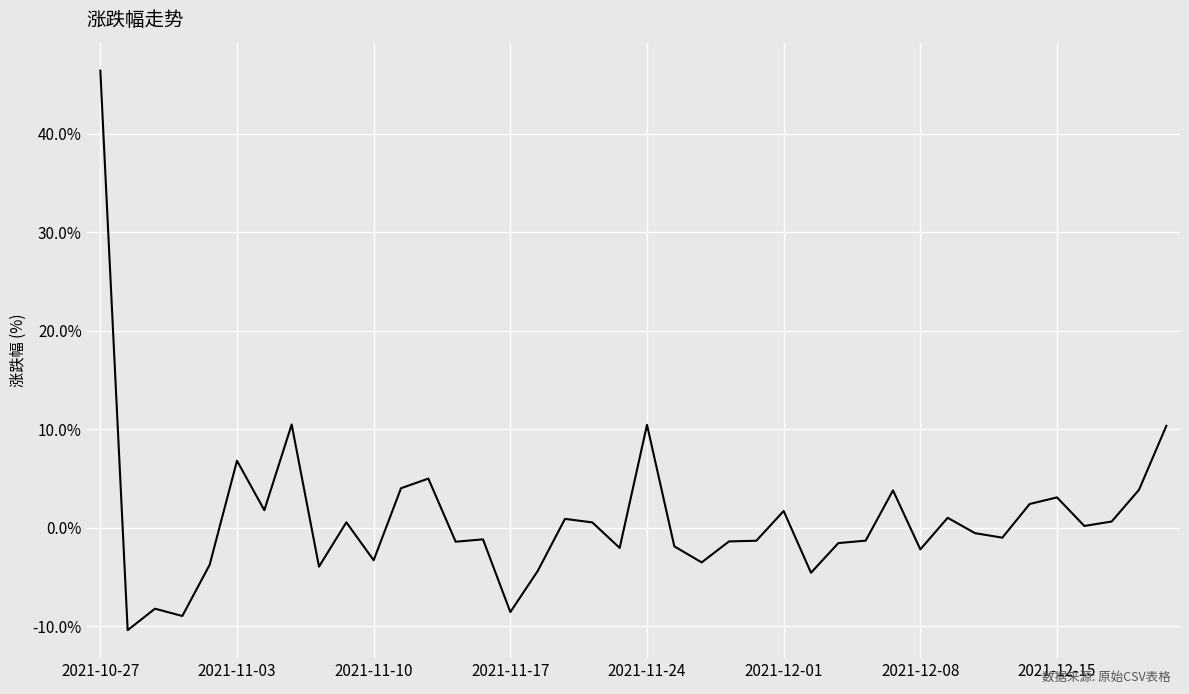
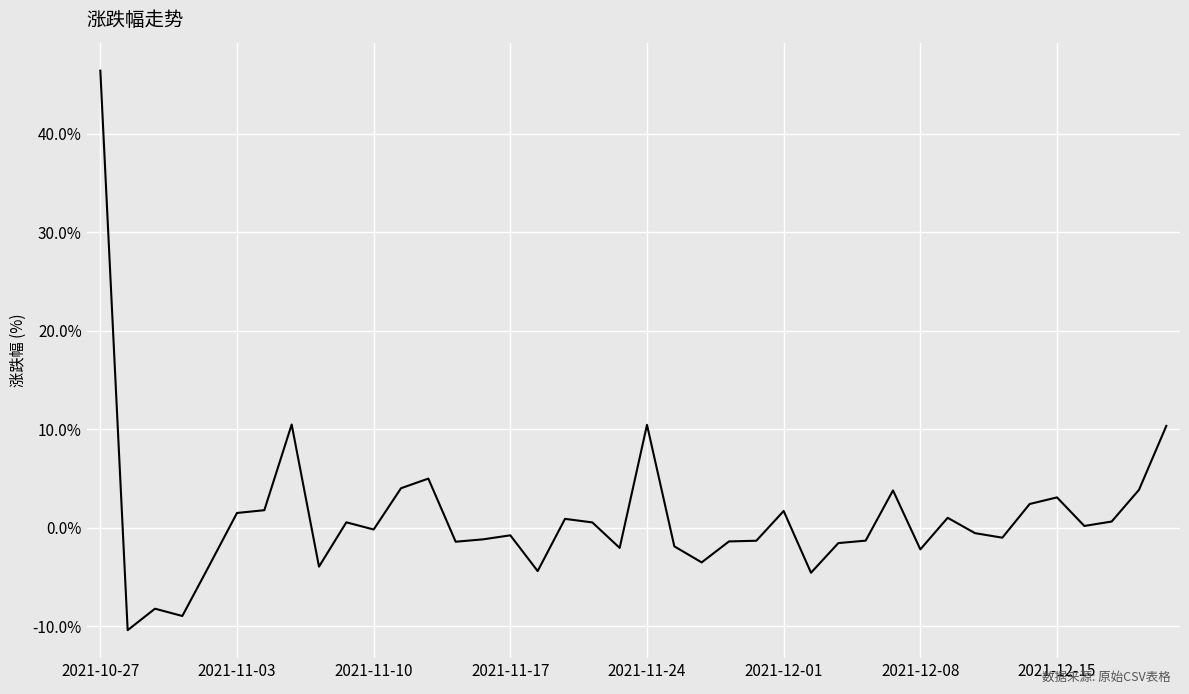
  {
    "2021-10-27": "46%",
-   "2021-11-03": "7%",
-   "2021-11-10": "-3%",
-   "2021-11-17": "-9%",
+   "2021-11-03": "2%",
+   "2021-11-10": "0%",
+   "2021-11-17": "-1%",
    "2021-11-24": "10%",
    "2021-12-01": "2%",
    "2021-12-08": "-2%",
    "2021-12-15": "3%"
  }
